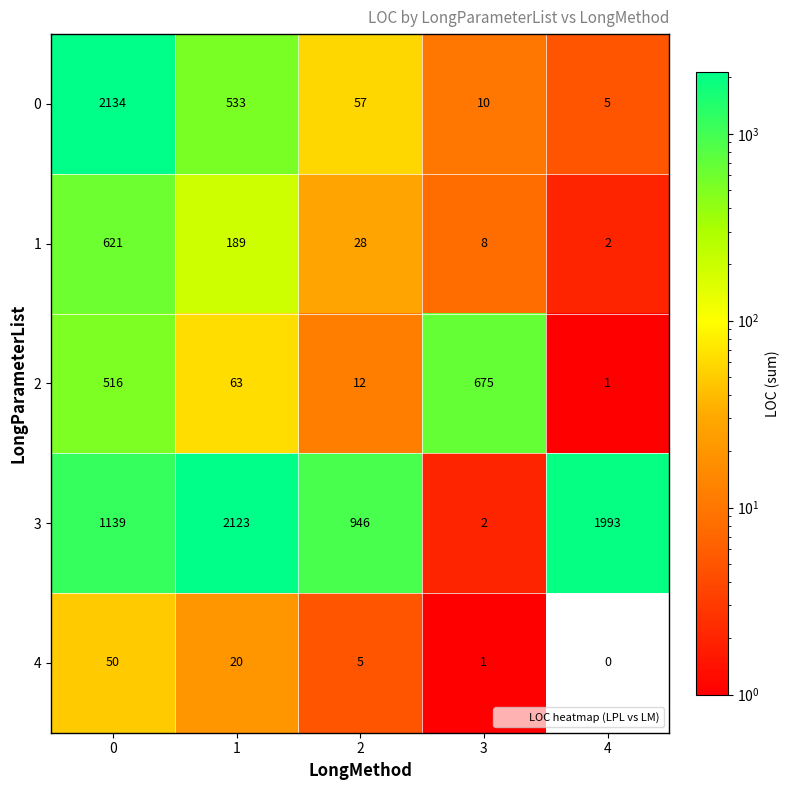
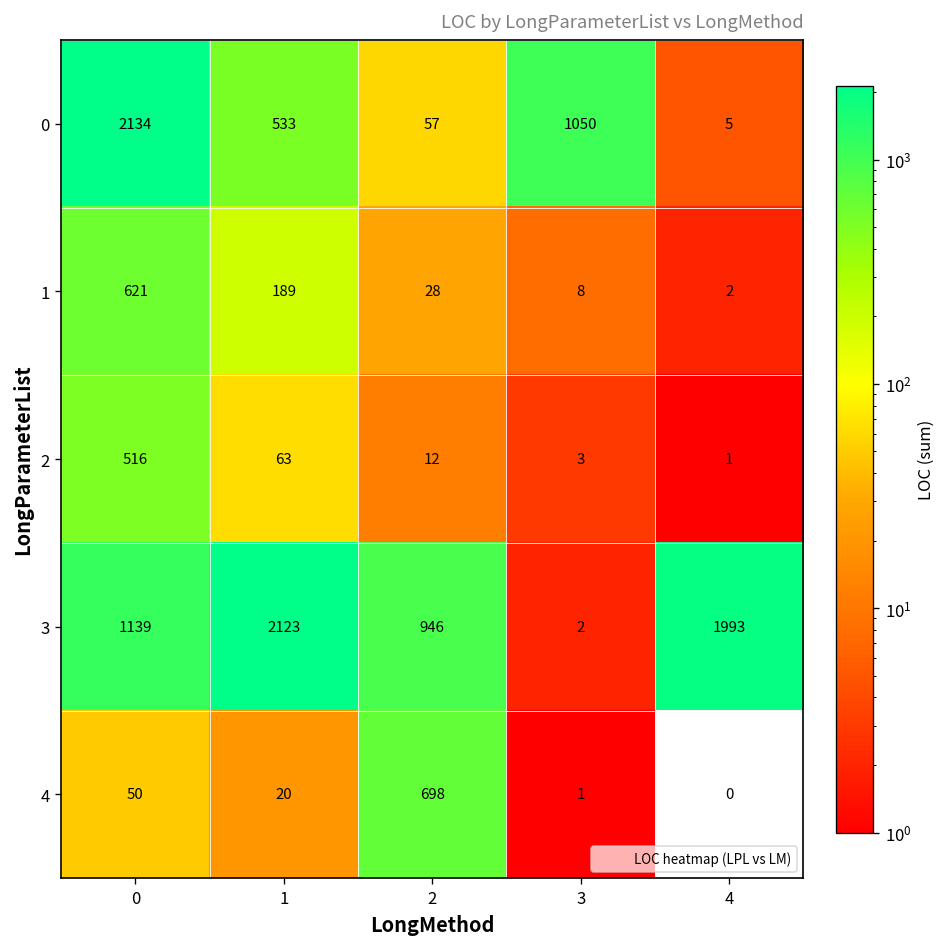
  {
    "0": {
      "0": 2134,
      "1": 533,
      "2": 57,
-     "3": 10,
+     "3": 1050,
      "4": 5
    },
    "1": {
      "0": 621,
      "1": 189,
      "2": 28,
      "3": 8,
      "4": 2
    },
    "2": {
      "0": 516,
      "1": 63,
      "2": 12,
-     "3": 675,
+     "3": 3,
      "4": 1
    },
    "3": {
      "0": 1139,
      "1": 2123,
      "2": 946,
      "3": 2,
      "4": 1993
    },
    "4": {
      "0": 50,
      "1": 20,
-     "2": 5,
+     "2": 698,
      "3": 1,
      "4": 0
    }
  }
